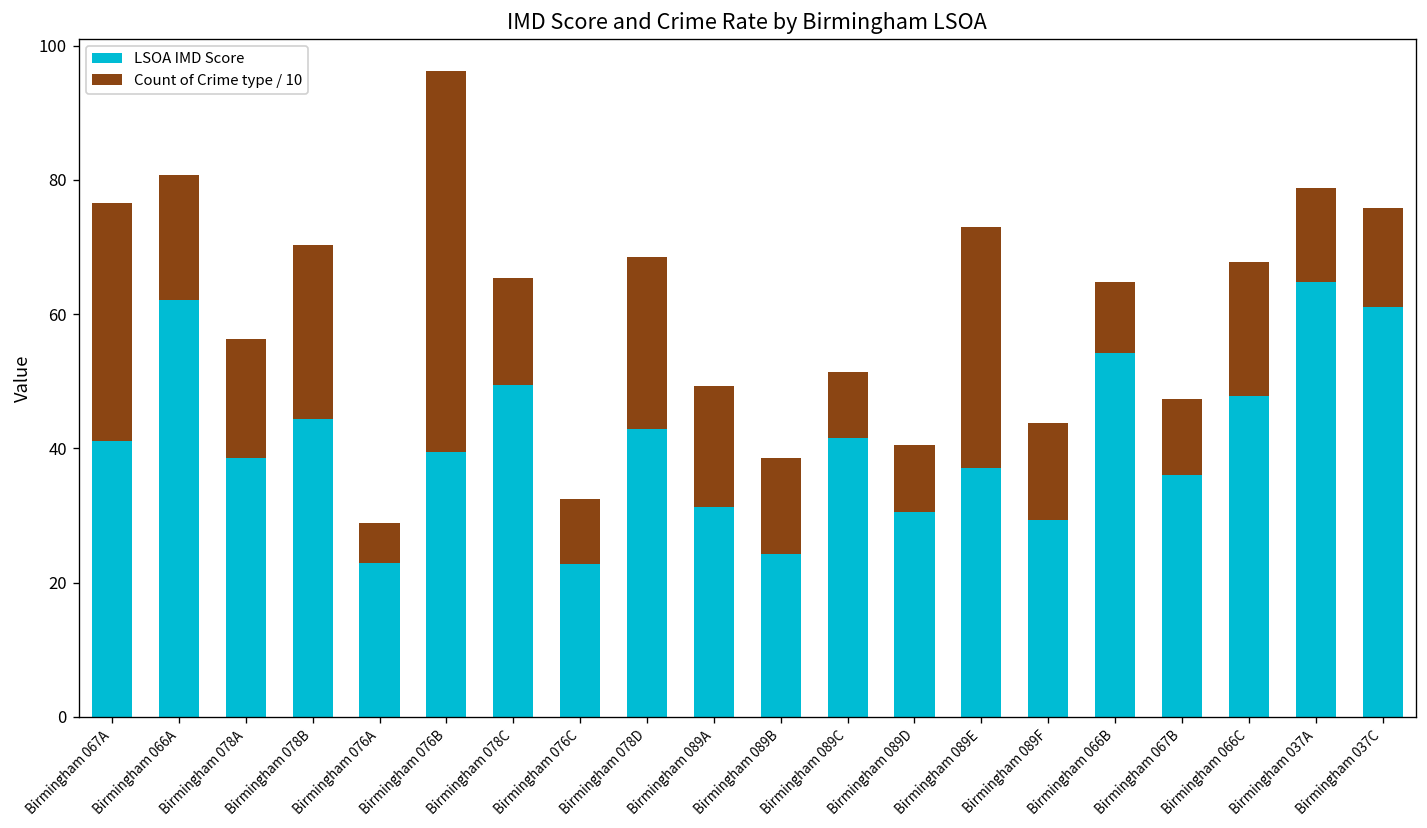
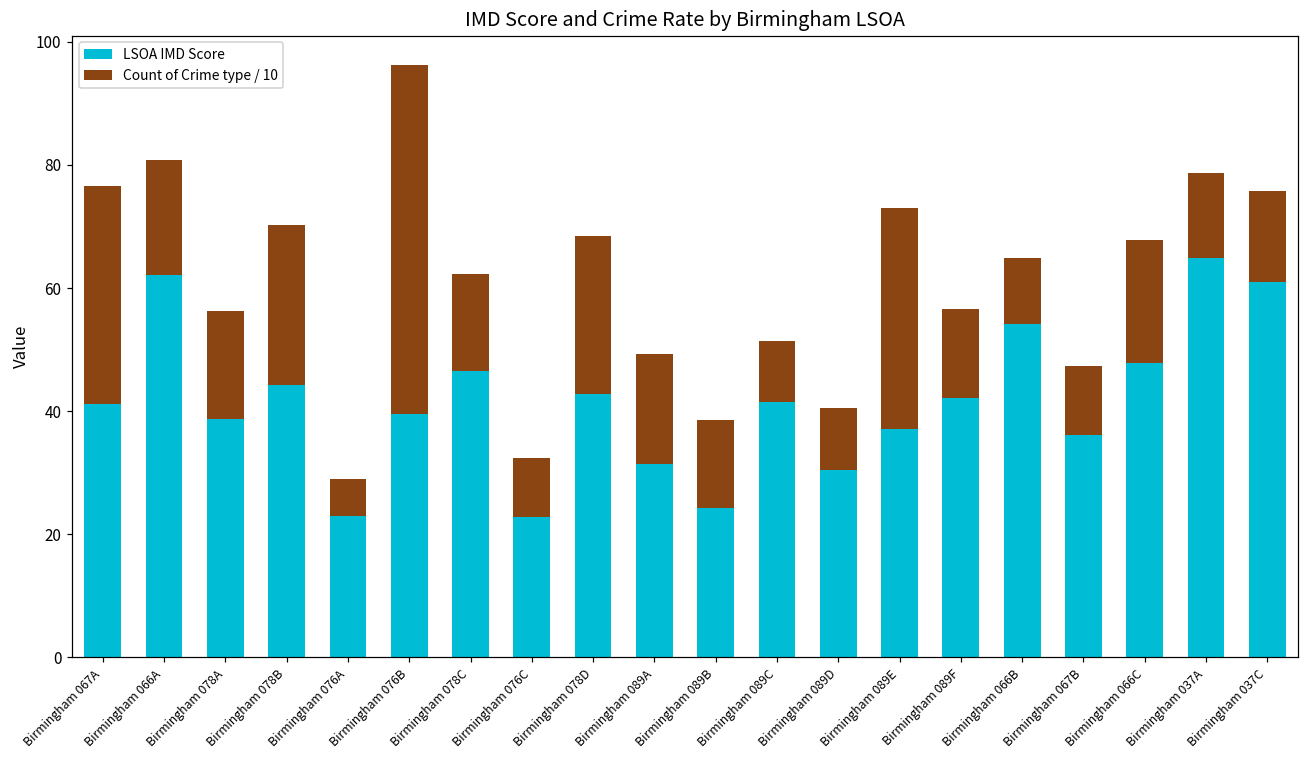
  {
    "LSOA IMD Score": {
      "Birmingham 067A": 41,
      "Birmingham 066A": 62,
      "Birmingham 078A": 39,
      "Birmingham 078B": 44,
      "Birmingham 076A": 23,
      "Birmingham 076B": 40,
-     "Birmingham 078C": 49,
+     "Birmingham 078C": 46,
      "Birmingham 076C": 23,
      "Birmingham 078D": 43,
      "Birmingham 089A": 31,
      "Birmingham 089B": 24,
      "Birmingham 089C": 42,
      "Birmingham 089D": 30,
      "Birmingham 089E": 37,
-     "Birmingham 089F": 29,
+     "Birmingham 089F": 42,
      "Birmingham 066B": 54,
      "Birmingham 067B": 36,
      "Birmingham 066C": 48,
      "Birmingham 037A": 65,
      "Birmingham 037C": 61
    },
    "Count of Crime type / 10": {
      "Birmingham 067A": 35,
      "Birmingham 066A": 19,
      "Birmingham 078A": 18,
      "Birmingham 078B": 26,
      "Birmingham 076A": 6,
      "Birmingham 076B": 57,
      "Birmingham 078C": 16,
      "Birmingham 076C": 10,
      "Birmingham 078D": 26,
      "Birmingham 089A": 18,
      "Birmingham 089B": 14,
      "Birmingham 089C": 10,
      "Birmingham 089D": 10,
      "Birmingham 089E": 36,
      "Birmingham 089F": 15,
      "Birmingham 066B": 11,
      "Birmingham 067B": 11,
      "Birmingham 066C": 20,
      "Birmingham 037A": 14,
      "Birmingham 037C": 15
    }
  }
